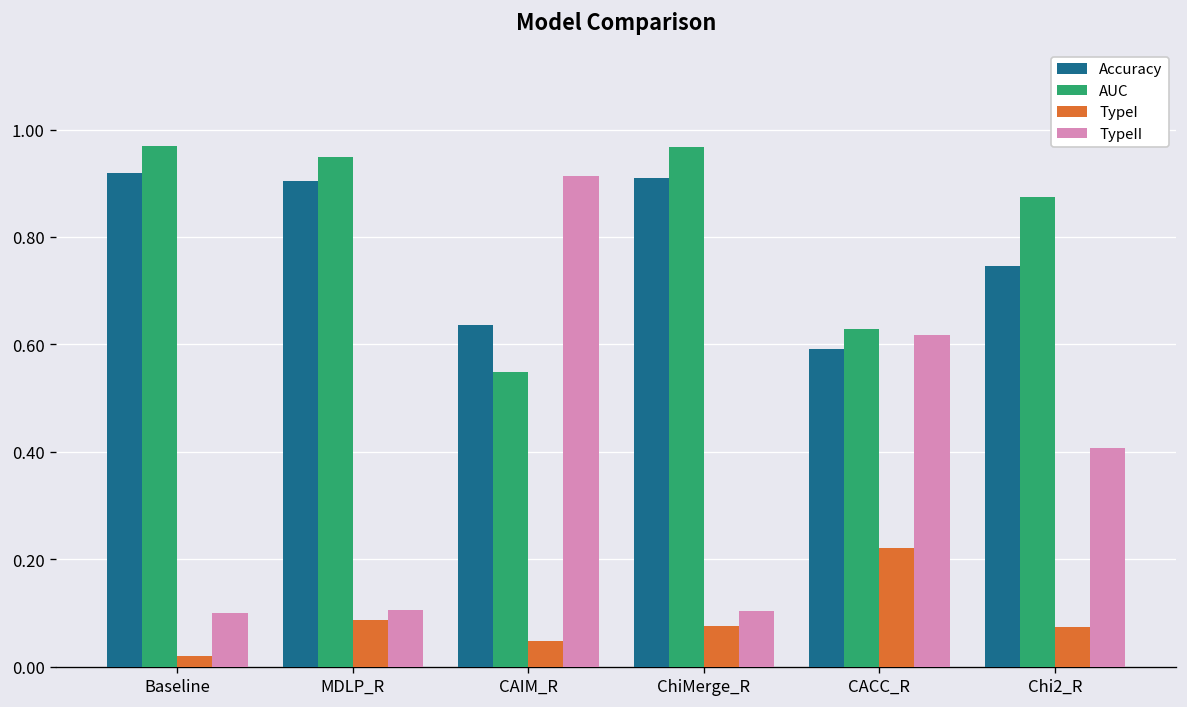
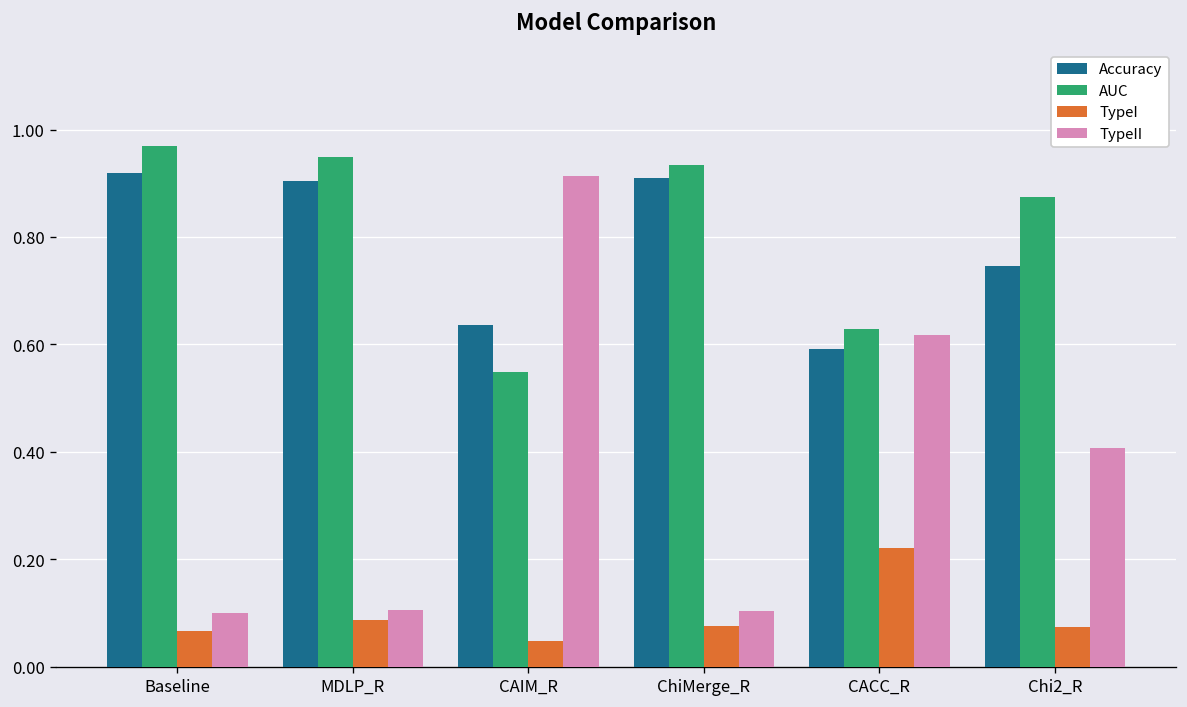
  {
    "Accuracy": {
      "Baseline": 0.92,
      "MDLP_R": 0.90,
      "CAIM_R": 0.64,
      "ChiMerge_R": 0.91,
      "CACC_R": 0.59,
      "Chi2_R": 0.75
    },
    "AUC": {
      "Baseline": 0.97,
      "MDLP_R": 0.95,
      "CAIM_R": 0.55,
-     "ChiMerge_R": 0.97,
+     "ChiMerge_R": 0.93,
      "CACC_R": 0.63,
      "Chi2_R": 0.87
    },
    "TypeI": {
-     "Baseline": 0.02,
+     "Baseline": 0.07,
      "MDLP_R": 0.09,
      "CAIM_R": 0.05,
      "ChiMerge_R": 0.08,
      "CACC_R": 0.22,
      "Chi2_R": 0.07
    },
    "TypeII": {
      "Baseline": 0.10,
      "MDLP_R": 0.11,
      "CAIM_R": 0.91,
      "ChiMerge_R": 0.10,
      "CACC_R": 0.62,
      "Chi2_R": 0.41
    }
  }
